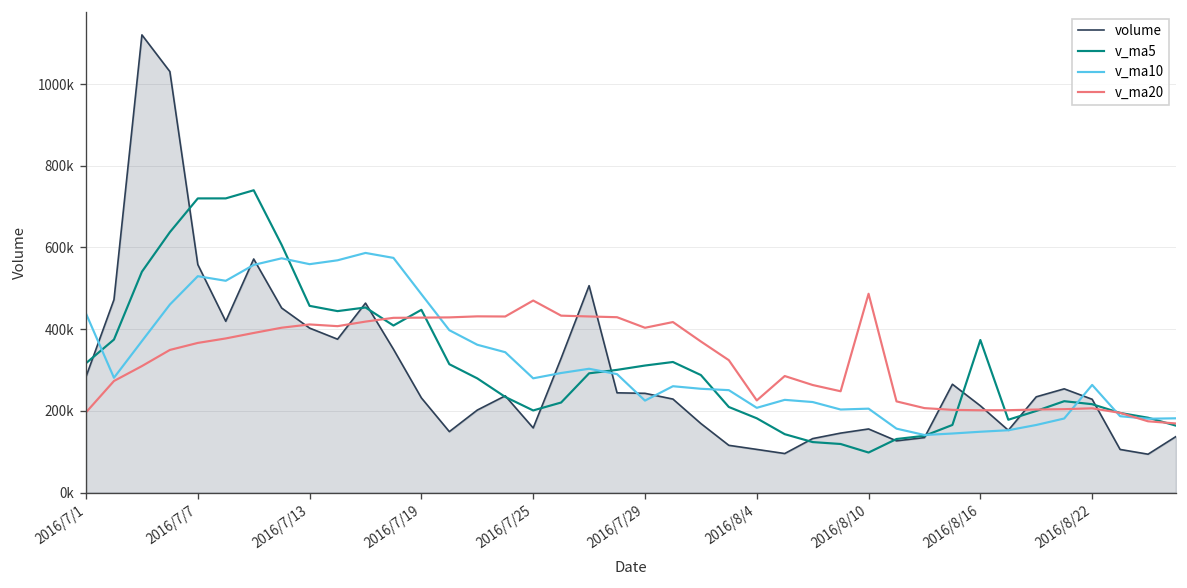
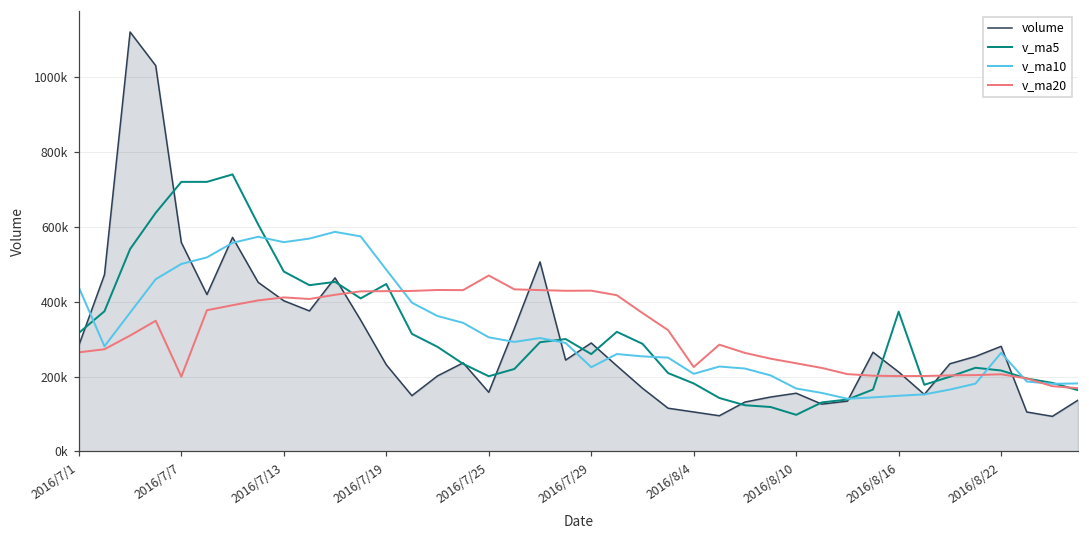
  {
    "volume": {
      "2016/7/1": 280000,
      "2016/7/7": 560000,
      "2016/7/13": 400000,
      "2016/7/19": 230000,
      "2016/7/25": 160000,
-     "2016/7/29": 240000,
+     "2016/7/29": 290000,
      "2016/8/4": 110000,
      "2016/8/10": 160000,
      "2016/8/16": 210000,
-     "2016/8/22": 230000
+     "2016/8/22": 280000
    },
    "v_ma5": {
      "2016/7/1": 320000,
      "2016/7/7": 720000,
-     "2016/7/13": 460000,
+     "2016/7/13": 480000,
      "2016/7/19": 450000,
      "2016/7/25": 200000,
-     "2016/7/29": 310000,
+     "2016/7/29": 260000,
      "2016/8/4": 180000,
      "2016/8/10": 100000,
      "2016/8/16": 370000,
      "2016/8/22": 220000
    },
    "v_ma10": {
      "2016/7/1": 440000,
-     "2016/7/7": 530000,
+     "2016/7/7": 500000,
      "2016/7/13": 560000,
      "2016/7/19": 490000,
-     "2016/7/25": 280000,
+     "2016/7/25": 300000,
      "2016/7/29": 230000,
      "2016/8/4": 210000,
-     "2016/8/10": 210000,
+     "2016/8/10": 170000,
      "2016/8/16": 150000,
      "2016/8/22": 260000
    },
    "v_ma20": {
-     "2016/7/1": 200000,
-     "2016/7/7": 370000,
+     "2016/7/1": 260000,
+     "2016/7/7": 200000,
      "2016/7/13": 410000,
      "2016/7/19": 430000,
      "2016/7/25": 470000,
-     "2016/7/29": 400000,
+     "2016/7/29": 430000,
      "2016/8/4": 230000,
-     "2016/8/10": 490000,
+     "2016/8/10": 240000,
      "2016/8/16": 200000,
      "2016/8/22": 210000
    }
  }
